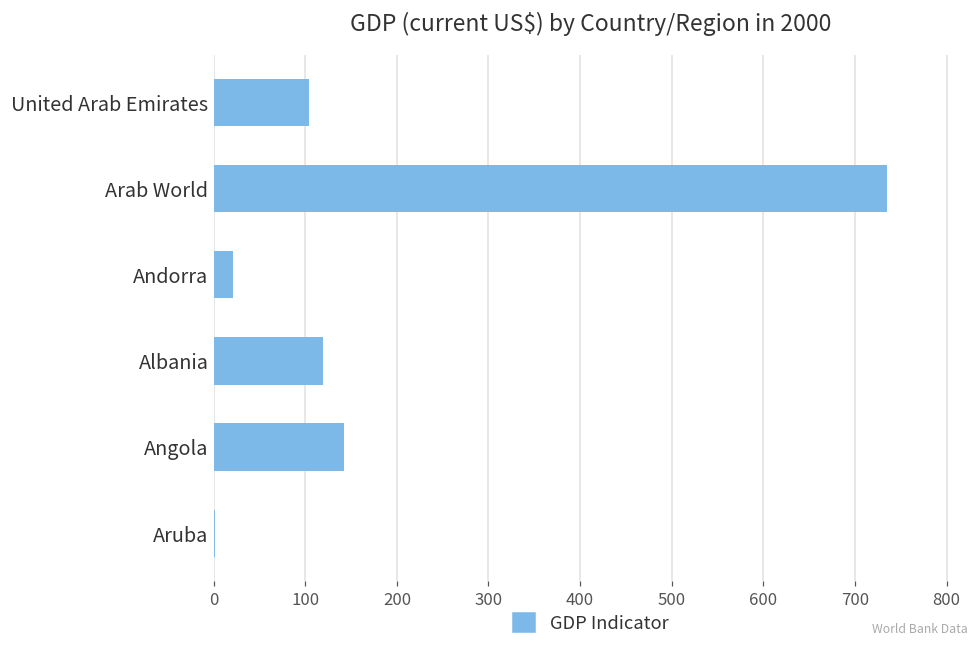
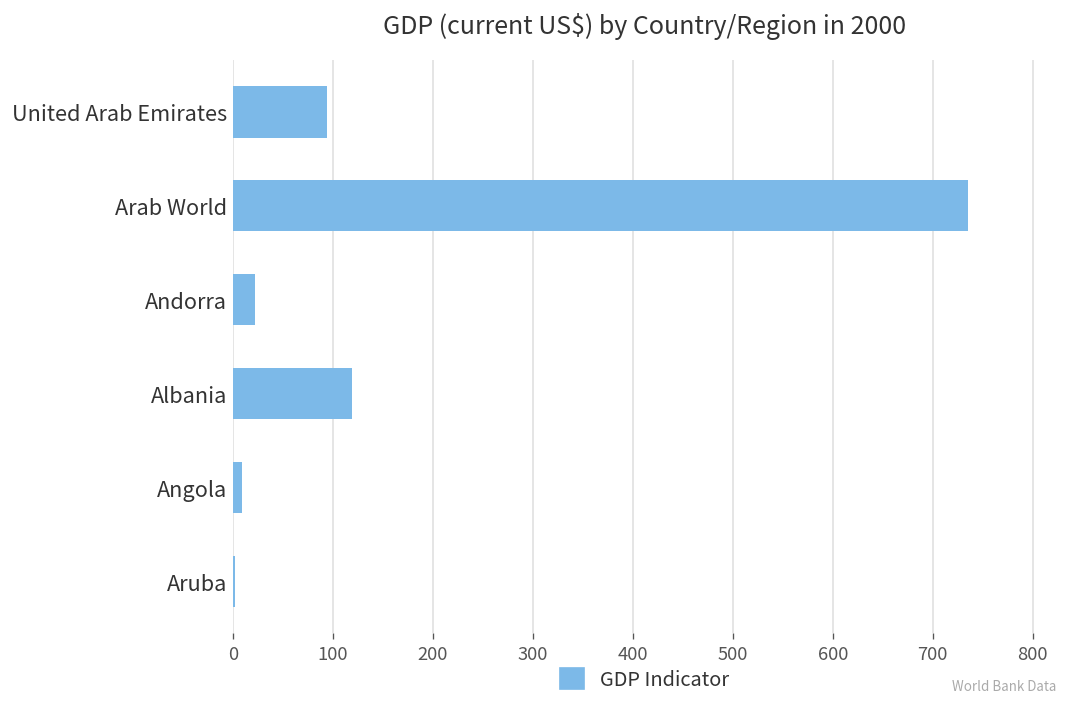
  {
-   "United Arab Emirates": 100,
+   "United Arab Emirates": 90,
    "Arab World": 740,
    "Andorra": 20,
    "Albania": 120,
-   "Angola": 140
+   "Angola": 10
  }
